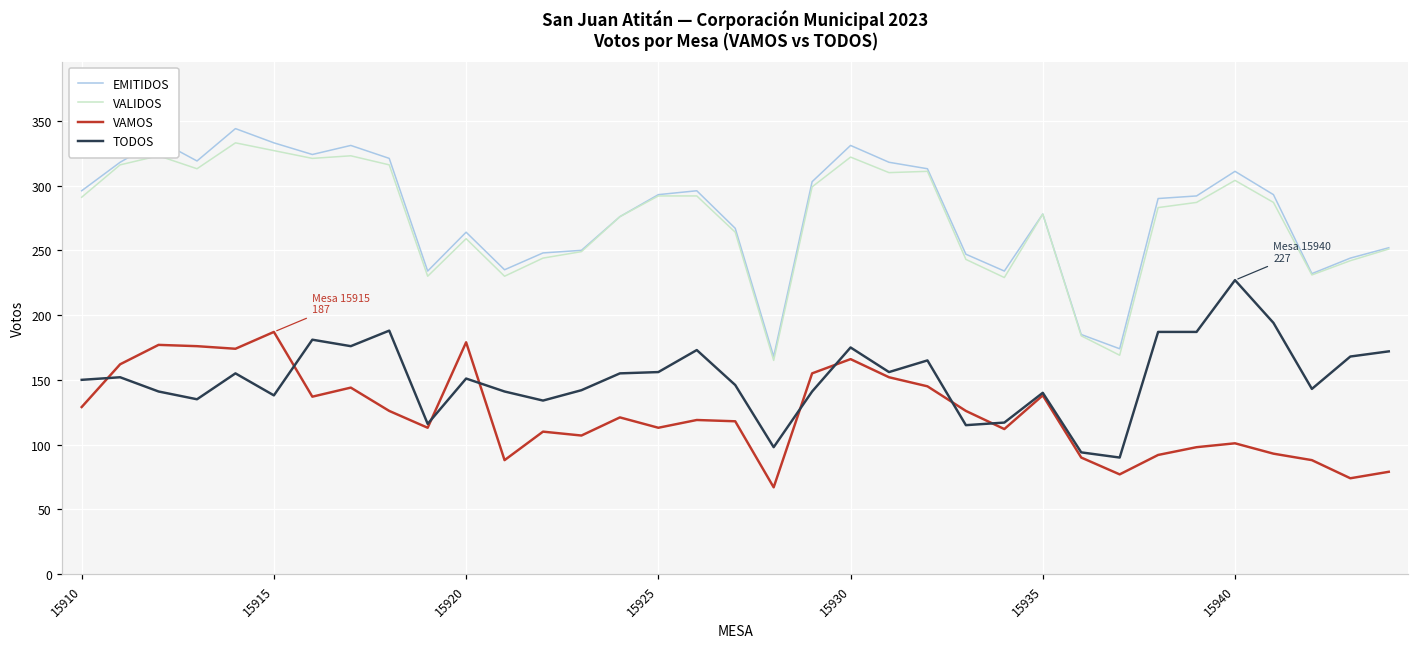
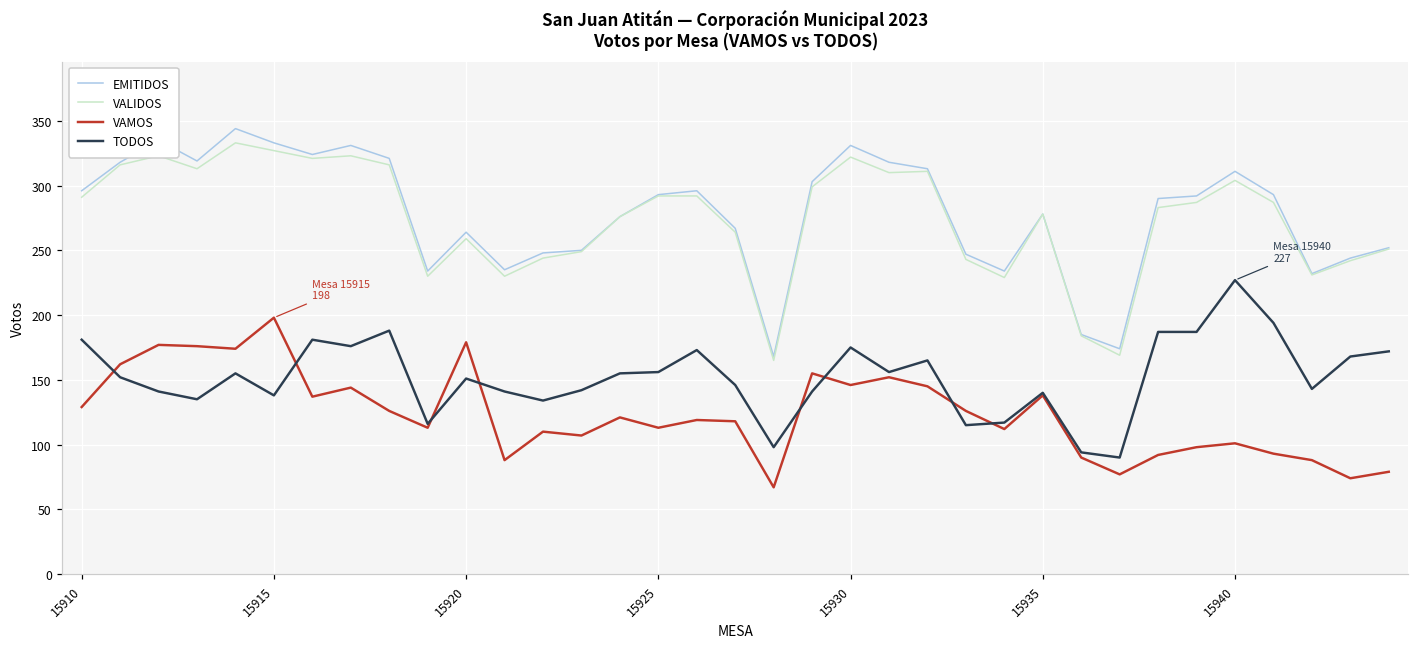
  {
    "VAMOS": {
-     "15915": 187,
-     "15930": 166
+     "15915": 198,
+     "15930": 146
    },
    "TODOS": {
-     "15910": 150,
+     "15910": 181,
      "15915": 138,
      "15920": 151,
      "15925": 156,
      "15930": 175,
      "15940": 227
    }
  }
